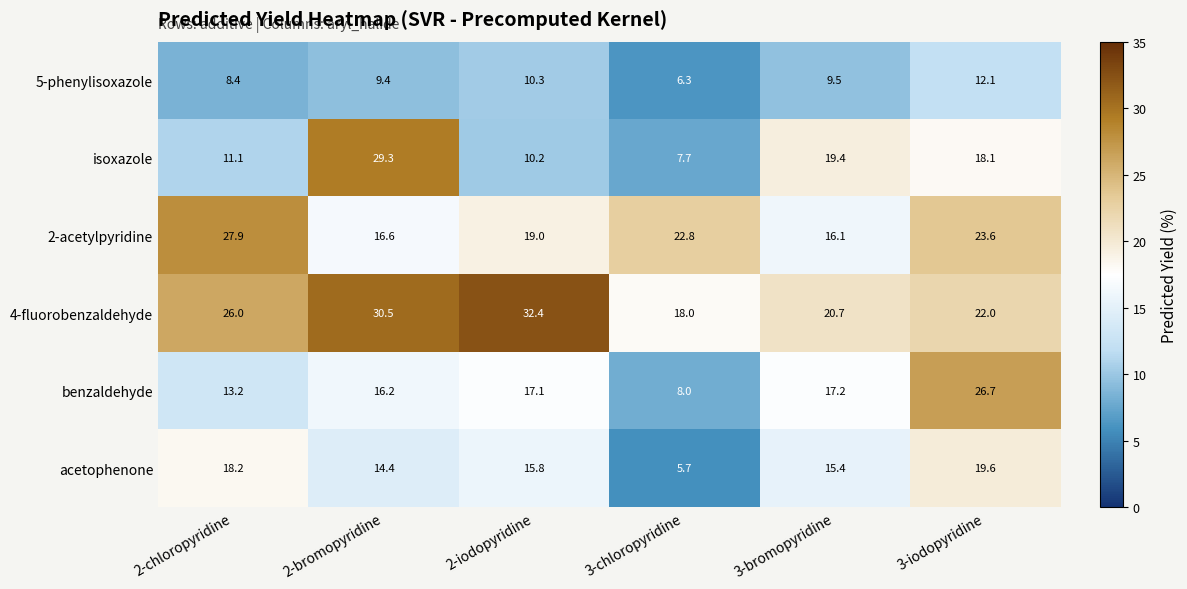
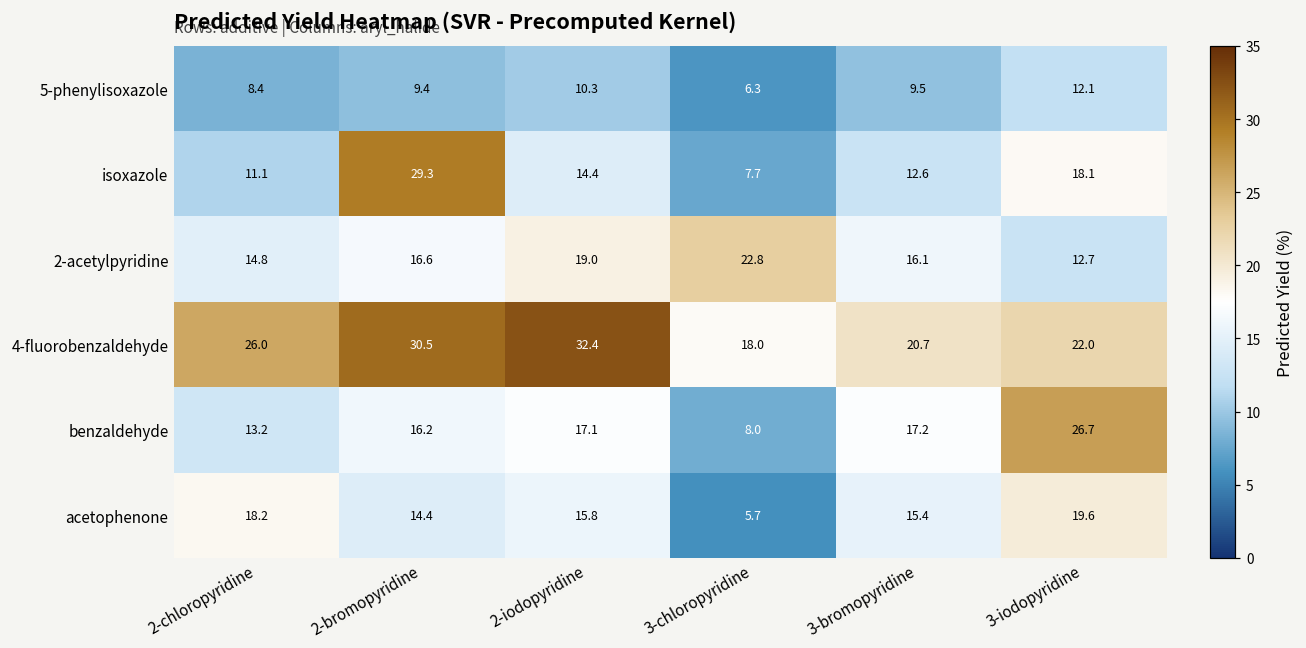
  {
    "5-phenylisoxazole": {
      "2-chloropyridine": 8.4,
      "2-bromopyridine": 9.4,
      "2-iodopyridine": 10.3,
      "3-chloropyridine": 6.3,
      "3-bromopyridine": 9.5,
      "3-iodopyridine": 12.1
    },
    "isoxazole": {
      "2-chloropyridine": 11.1,
      "2-bromopyridine": 29.3,
-     "2-iodopyridine": 10.2,
+     "2-iodopyridine": 14.4,
      "3-chloropyridine": 7.7,
-     "3-bromopyridine": 19.4,
+     "3-bromopyridine": 12.6,
      "3-iodopyridine": 18.1
    },
    "2-acetylpyridine": {
-     "2-chloropyridine": 27.9,
+     "2-chloropyridine": 14.8,
      "2-bromopyridine": 16.6,
      "2-iodopyridine": 19.0,
      "3-chloropyridine": 22.8,
      "3-bromopyridine": 16.1,
-     "3-iodopyridine": 23.6
+     "3-iodopyridine": 12.7
    },
    "4-fluorobenzaldehyde": {
      "2-chloropyridine": 26.0,
      "2-bromopyridine": 30.5,
      "2-iodopyridine": 32.4,
      "3-chloropyridine": 18.0,
      "3-bromopyridine": 20.7,
      "3-iodopyridine": 22.0
    },
    "benzaldehyde": {
      "2-chloropyridine": 13.2,
      "2-bromopyridine": 16.2,
      "2-iodopyridine": 17.1,
      "3-chloropyridine": 8.0,
      "3-bromopyridine": 17.2,
      "3-iodopyridine": 26.7
    },
    "acetophenone": {
      "2-chloropyridine": 18.2,
      "2-bromopyridine": 14.4,
      "2-iodopyridine": 15.8,
      "3-chloropyridine": 5.7,
      "3-bromopyridine": 15.4,
      "3-iodopyridine": 19.6
    }
  }
